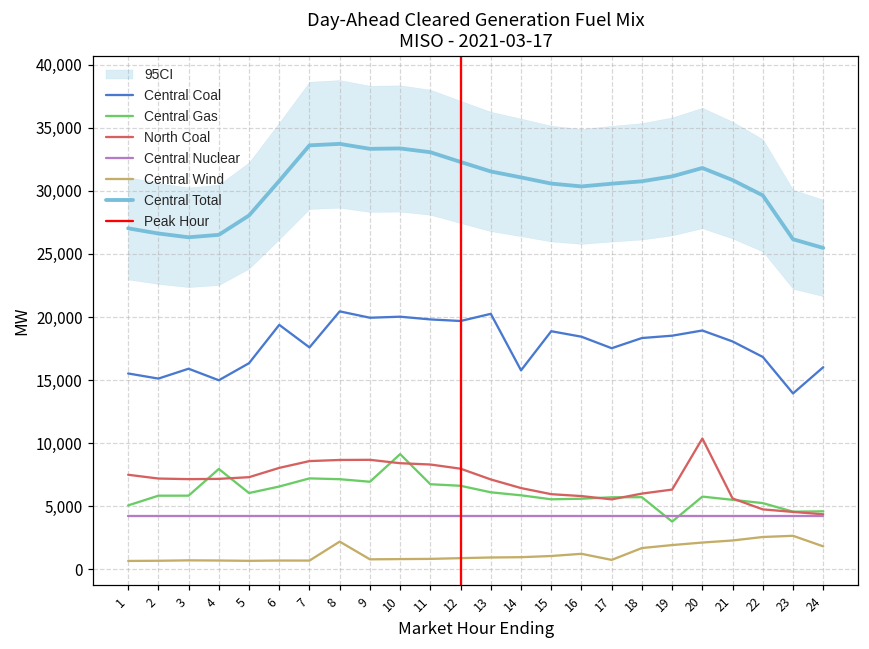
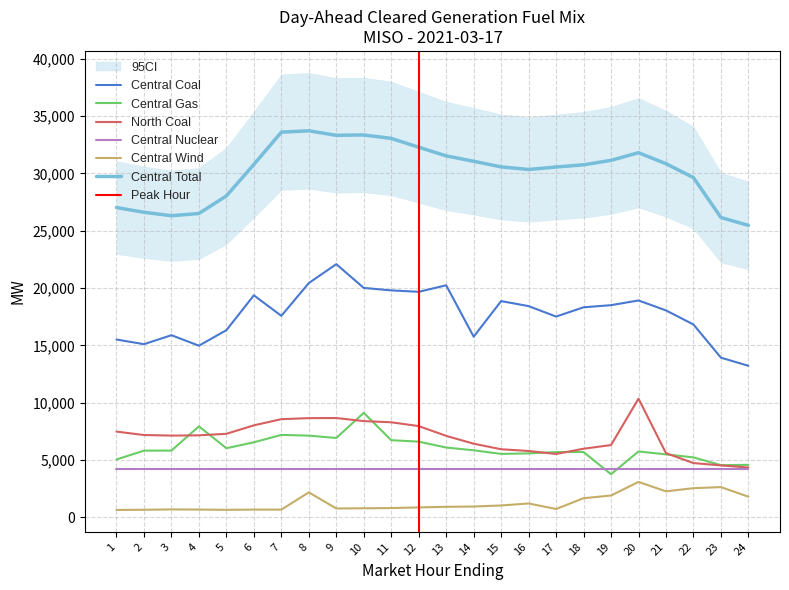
  {
    "Central Coal": {
      "1": "15,500",
      "2": "15,100",
      "3": "15,900",
      "4": "15,000",
      "5": "16,300",
      "6": "19,400",
      "7": "17,600",
      "8": "20,400",
-     "9": "19,900",
+     "9": "22,100",
      "10": "20,000",
      "11": "19,800",
      "12": "19,700",
      "13": "20,300",
      "14": "15,800",
      "15": "18,900",
      "16": "18,400",
      "17": "17,500",
      "18": "18,300",
      "19": "18,500",
      "20": "18,900",
      "21": "18,100",
      "22": "16,800",
      "23": "13,900",
-     "24": "16,000"
+     "24": "13,200"
    },
    "Central Gas": {
      "1": "5,100",
      "2": "5,800",
      "3": "5,800",
      "4": "7,900",
      "5": "6,000",
      "6": "6,600",
      "7": "7,200",
      "8": "7,100",
      "9": "6,900",
      "10": "9,100",
      "11": "6,700",
      "12": "6,600",
      "13": "6,100",
      "14": "5,900",
      "15": "5,500",
      "18": "5,700",
      "19": "3,800",
      "20": "5,800",
      "22": "5,200",
      "24": "4,600"
    },
    "North Coal": {
      "1": "7,500",
      "2": "7,200",
      "3": "7,100",
      "4": "7,200",
      "5": "7,300",
      "6": "8,000",
      "7": "8,600",
      "8": "8,700",
      "9": "8,700",
      "10": "8,400",
      "11": "8,300",
      "12": "8,000",
      "13": "7,100",
      "14": "6,400",
      "15": "6,000",
      "18": "6,000",
      "19": "6,300",
      "20": "10,400",
      "22": "4,700"
    },
    "Central Nuclear": {
      "1": "4,300",
      "2": "4,300",
      "3": "4,300",
      "4": "4,300",
      "5": "4,300",
      "6": "4,300",
      "7": "4,300",
      "8": "4,300",
      "9": "4,300",
      "10": "4,300",
      "11": "4,300",
      "12": "4,300",
      "13": "4,300",
      "14": "4,300",
      "15": "4,300",
      "16": "4,300",
      "17": "4,300",
      "18": "4,300",
      "19": "4,300",
      "20": "4,300",
      "21": "4,300",
      "22": "4,300",
      "23": "4,300"
    },
    "Central Wind": {
      "1": "700",
      "2": "700",
      "3": "700",
      "4": "700",
      "5": "700",
      "6": "700",
      "7": "700",
      "8": "2,200",
      "9": "800",
      "10": "800",
      "11": "800",
      "12": "900",
      "13": "900",
      "14": "1,000",
      "15": "1,100",
      "16": "1,200",
      "17": "700",
      "18": "1,700",
      "19": "1,900",
-     "20": "2,100",
+     "20": "3,100",
      "21": "2,300",
      "22": "2,600",
      "23": "2,700",
      "24": "1,800"
    }
  }
